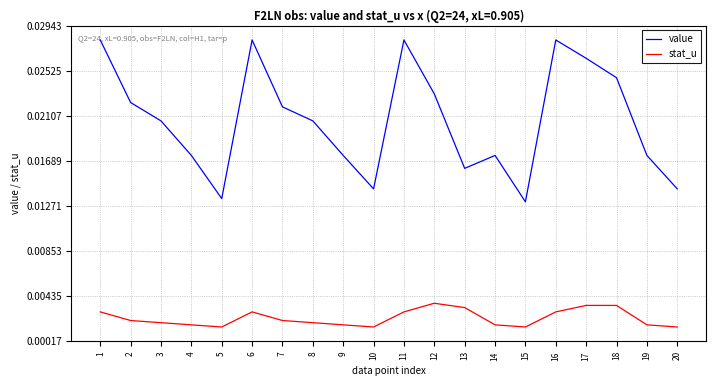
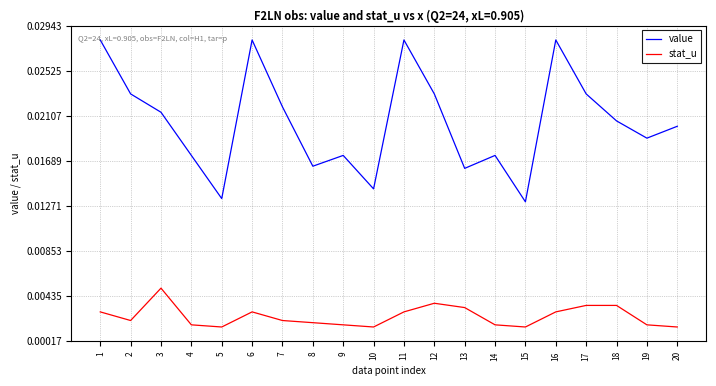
  {
    "value": {
-     "2": 0.0223,
-     "3": 0.0206,
+     "2": 0.0231,
+     "3": 0.0214,
      "4": 0.0174,
      "5": 0.0134,
      "6": 0.0281,
      "7": 0.0219,
-     "8": 0.0206,
+     "8": 0.0164,
      "9": 0.0174,
      "10": 0.0143,
      "11": 0.0281,
      "12": 0.0231,
      "13": 0.0162,
      "14": 0.0174,
      "15": 0.0131,
      "16": 0.0281,
-     "17": 0.0264,
-     "18": 0.0246,
-     "19": 0.0174,
-     "20": 0.0143
+     "17": 0.0231,
+     "18": 0.0206,
+     "19": 0.0190,
+     "20": 0.0201
    },
    "stat_u": {
      "1": 0.0029,
      "2": 0.0021,
-     "3": 0.0019,
+     "3": 0.0051,
      "4": 0.0017,
      "5": 0.0015,
      "6": 0.0029,
      "7": 0.0021,
      "8": 0.0019,
      "9": 0.0017,
      "10": 0.0015,
      "11": 0.0029,
      "12": 0.0037,
      "13": 0.0033,
      "14": 0.0017,
      "15": 0.0015,
      "16": 0.0029,
      "17": 0.0035,
      "18": 0.0035,
      "19": 0.0017,
      "20": 0.0015
    }
  }
